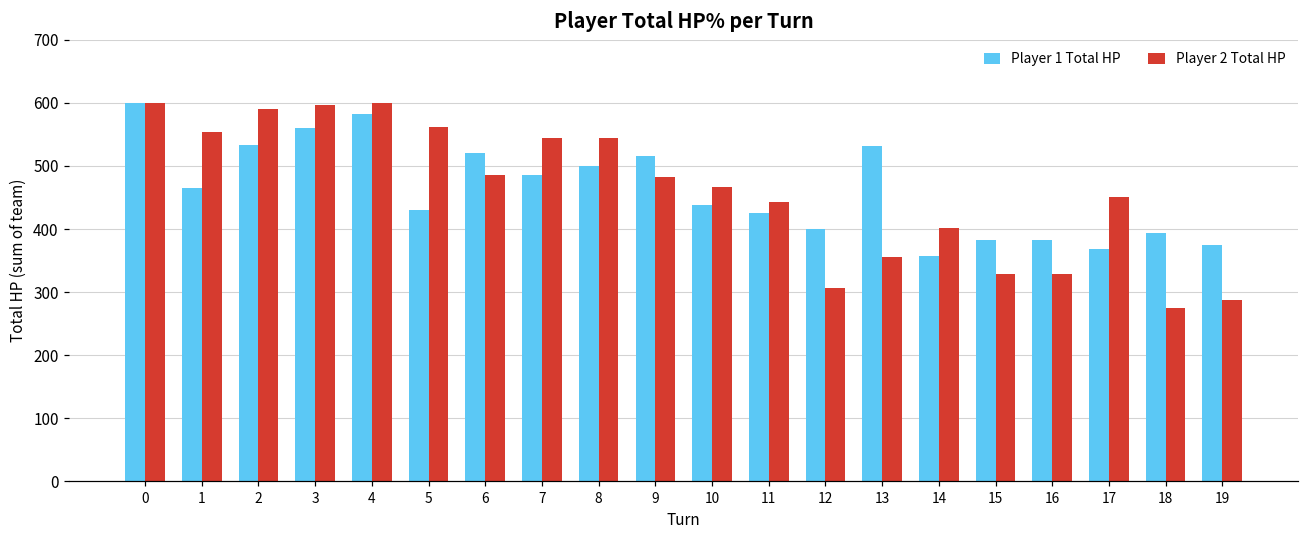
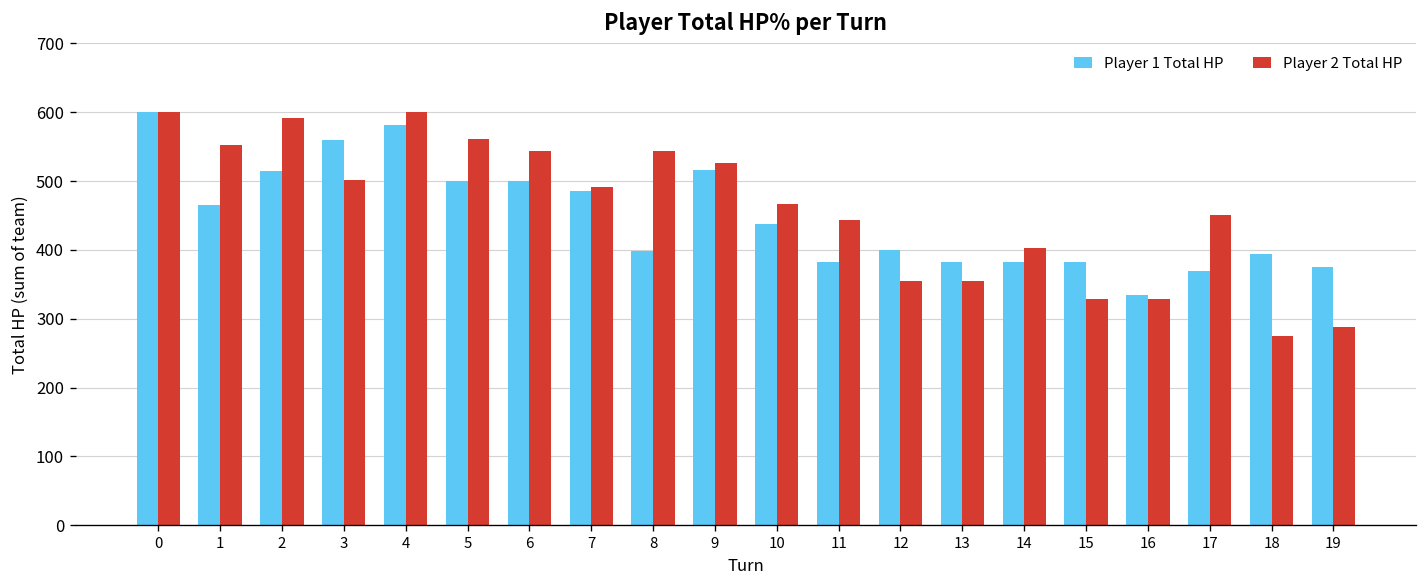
  {
    "Player 1 Total HP": {
      "0": 600,
      "1": 470,
-     "2": 530,
+     "2": 510,
      "3": 560,
      "4": 580,
-     "5": 430,
-     "6": 520,
+     "5": 500,
+     "6": 500,
      "7": 490,
-     "8": 500,
+     "8": 400,
      "9": 520,
      "10": 440,
-     "11": 430,
+     "11": 380,
      "12": 400,
-     "13": 530,
-     "14": 360,
+     "13": 380,
+     "14": 380,
      "15": 380,
-     "16": 380,
+     "16": 340,
      "17": 370,
      "18": 390,
      "19": 380
    },
    "Player 2 Total HP": {
      "0": 600,
      "1": 550,
      "2": 590,
-     "3": 600,
+     "3": 500,
      "4": 600,
      "5": 560,
-     "6": 490,
-     "7": 540,
+     "6": 540,
+     "7": 490,
      "8": 540,
-     "9": 480,
+     "9": 530,
      "10": 470,
      "11": 440,
-     "12": 310,
+     "12": 360,
      "13": 360,
      "14": 400,
      "15": 330,
      "16": 330,
      "17": 450,
      "18": 280,
      "19": 290
    }
  }
